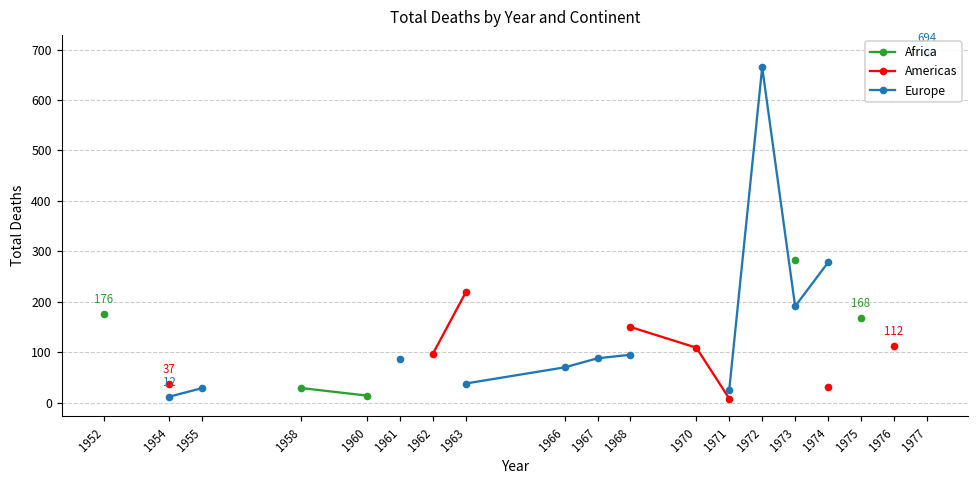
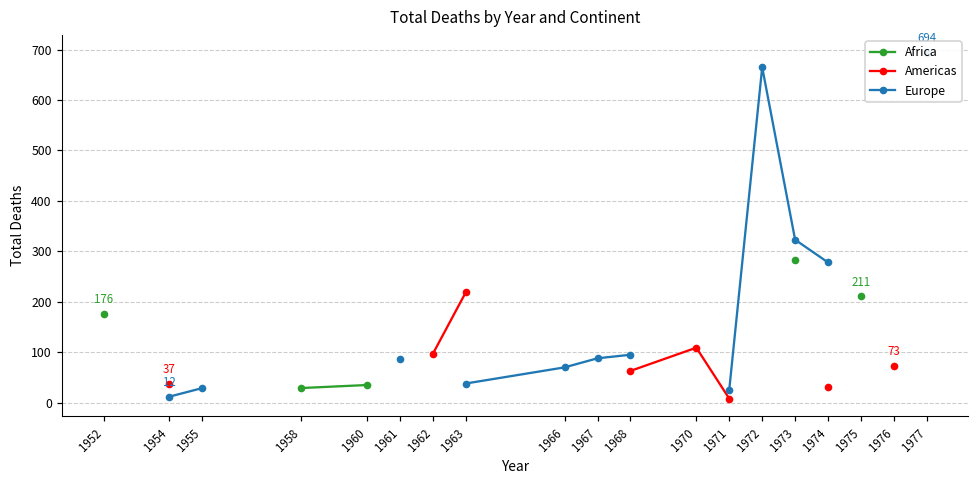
  {
    "Africa": {
      "1952": 176,
-     "1960": 10,
-     "1975": 168
+     "1960": 40,
+     "1975": 211
    },
    "Americas": {
      "1954": 37,
-     "1968": 150,
-     "1976": 112
+     "1968": 60,
+     "1976": 73
    },
    "Europe": {
      "1955": 30,
      "1961": 90,
      "1963": 40,
      "1966": 70,
      "1967": 90,
      "1968": 100,
      "1971": 30,
      "1972": 670,
-     "1973": 190,
+     "1973": 320,
      "1974": 280
    }
  }
